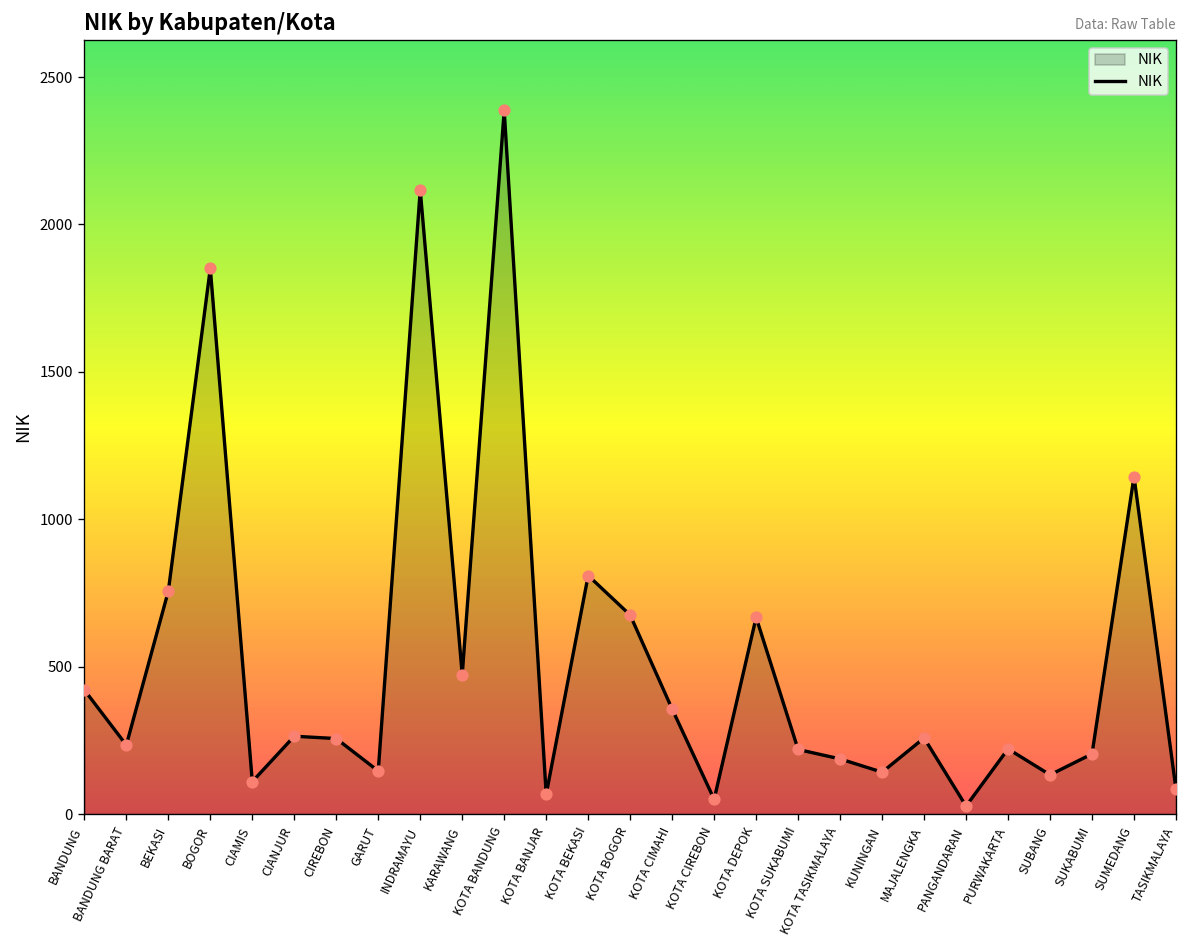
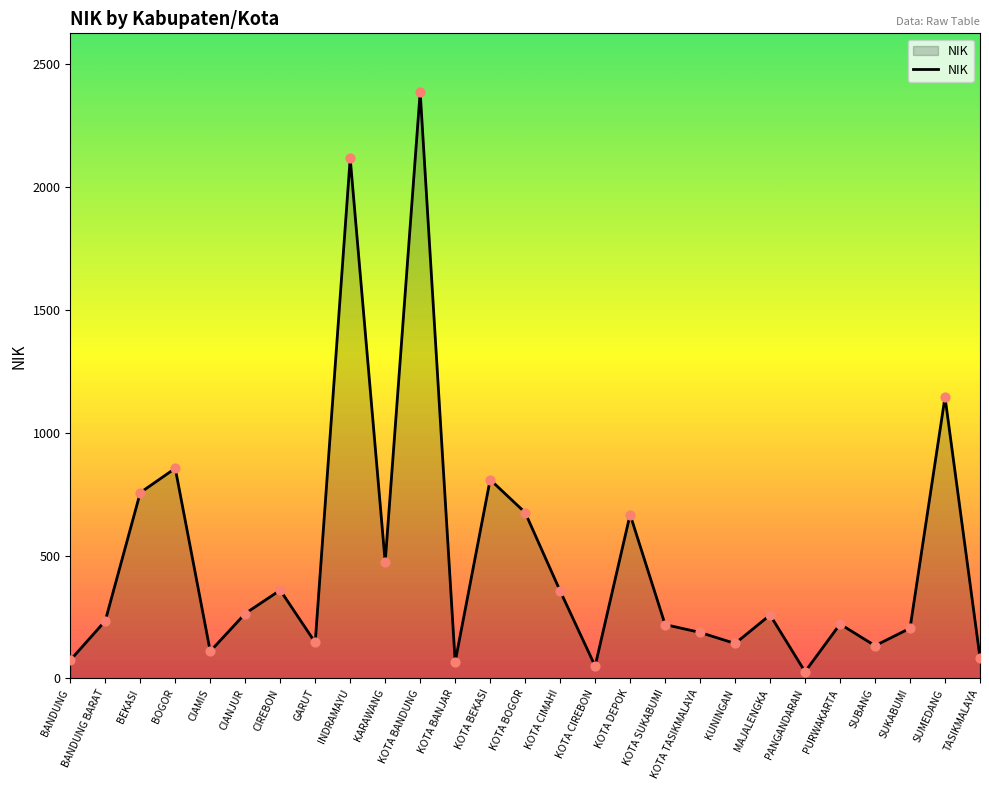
  {
-   "BANDUNG": 420,
+   "BANDUNG": 70,
    "BANDUNG BARAT": 230,
    "BEKASI": 760,
-   "BOGOR": 1850,
+   "BOGOR": 860,
    "CIAMIS": 110,
    "CIANJUR": 260,
-   "CIREBON": 260,
+   "CIREBON": 360,
    "GARUT": 150,
    "INDRAMAYU": 2120,
    "KARAWANG": 470,
    "KOTA BANDUNG": 2390,
    "KOTA BANJAR": 70,
    "KOTA BEKASI": 810,
    "KOTA BOGOR": 680,
    "KOTA CIMAHI": 360,
    "KOTA CIREBON": 50,
    "KOTA DEPOK": 670,
    "KOTA SUKABUMI": 220,
    "KOTA TASIKMALAYA": 190,
    "KUNINGAN": 140,
    "MAJALENGKA": 260,
    "PANGANDARAN": 30,
    "PURWAKARTA": 220,
    "SUBANG": 130,
    "SUKABUMI": 200,
    "SUMEDANG": 1150,
    "TASIKMALAYA": 80
  }
